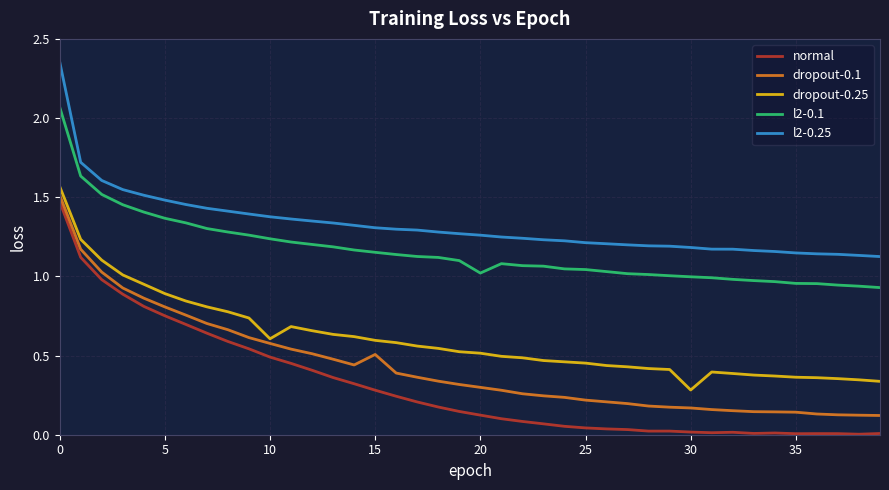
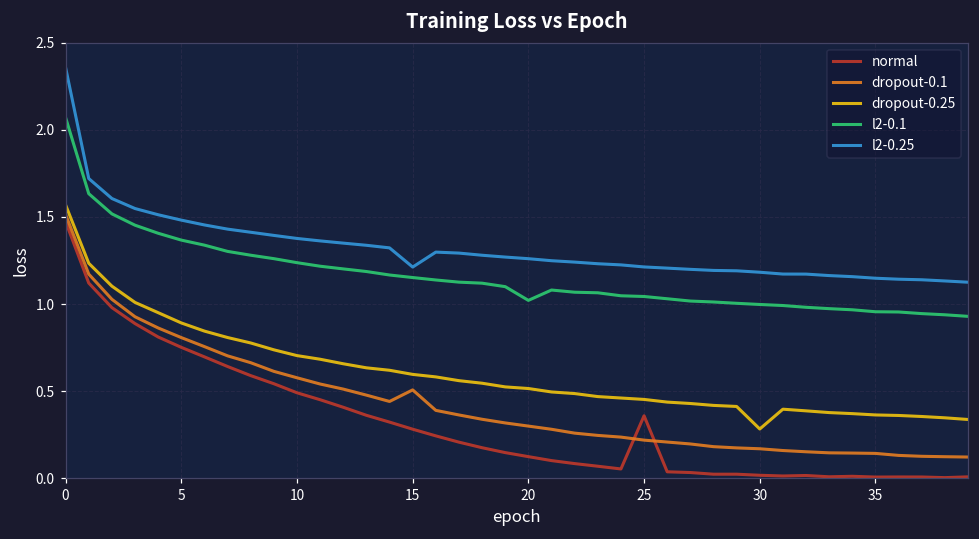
  {
    "normal": {
      "0": 1.47,
      "5": 0.75,
      "10": 0.49,
      "15": 0.28,
      "20": 0.12,
-     "25": 0.04,
+     "25": 0.36,
      "30": 0.02,
      "35": 0.01
    },
    "dropout-0.1": {
      "0": 1.51,
      "5": 0.81,
      "10": 0.58,
      "15": 0.51,
      "20": 0.30,
      "25": 0.22,
      "30": 0.17,
      "35": 0.14
    },
    "dropout-0.25": {
      "0": 1.57,
      "5": 0.89,
-     "10": 0.61,
+     "10": 0.70,
      "15": 0.60,
      "20": 0.51,
      "25": 0.45,
      "30": 0.28,
      "35": 0.36
    },
    "l2-0.1": {
      "0": 2.07,
      "5": 1.37,
      "10": 1.24,
      "15": 1.15,
      "20": 1.02,
      "25": 1.04,
      "30": 1.00,
      "35": 0.96
    },
    "l2-0.25": {
      "0": 2.36,
      "5": 1.48,
      "10": 1.38,
-     "15": 1.31,
+     "15": 1.21,
      "20": 1.26,
      "25": 1.21,
      "30": 1.18,
      "35": 1.15
    }
  }
